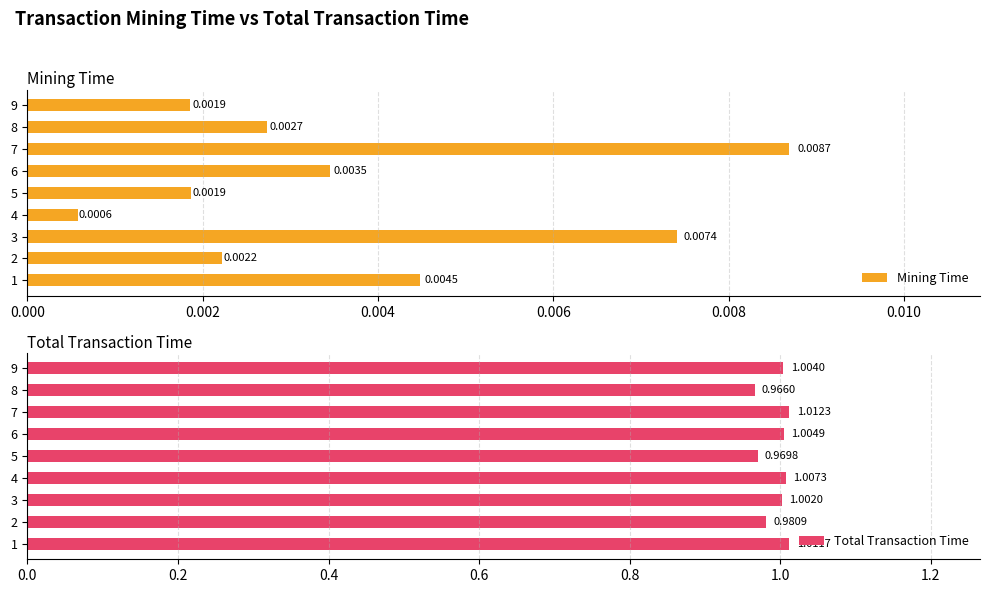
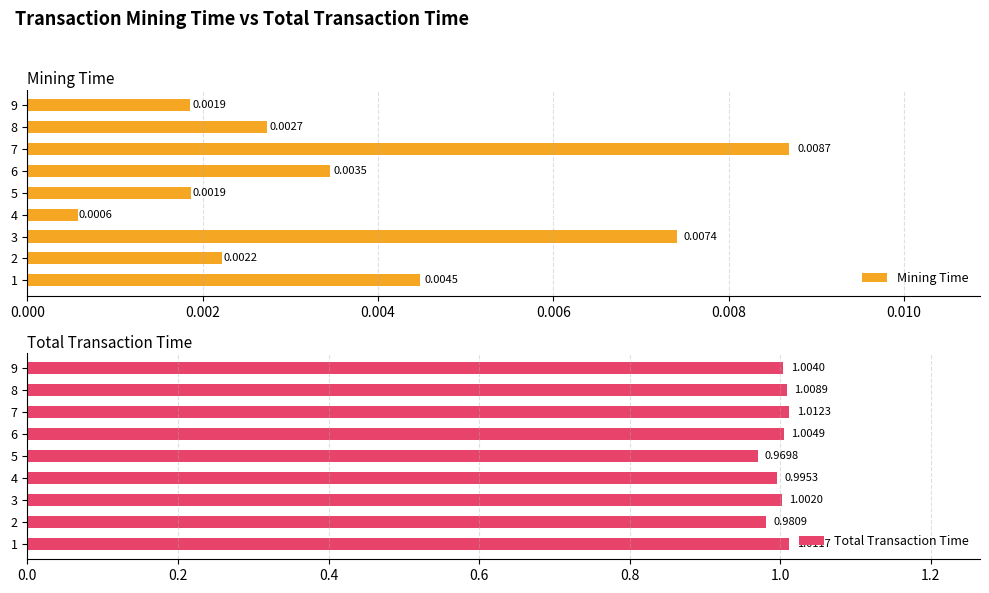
  {
    "Mining Time": {
      "9": 0.0019,
      "8": 0.0027,
      "7": 0.0087,
      "6": 0.0035,
      "5": 0.0019,
      "4": 0.0006,
      "3": 0.0074,
      "2": 0.0022,
      "1": 0.0045
    },
    "Total Transaction Time": {
      "9": 1.0040,
-     "8": 0.9660,
+     "8": 1.0089,
      "7": 1.0123,
      "6": 1.0049,
      "5": 0.9698,
-     "4": 1.0073,
+     "4": 0.9953,
      "3": 1.0020,
      "2": 0.9809,
      "1": 1.0117
    }
  }
